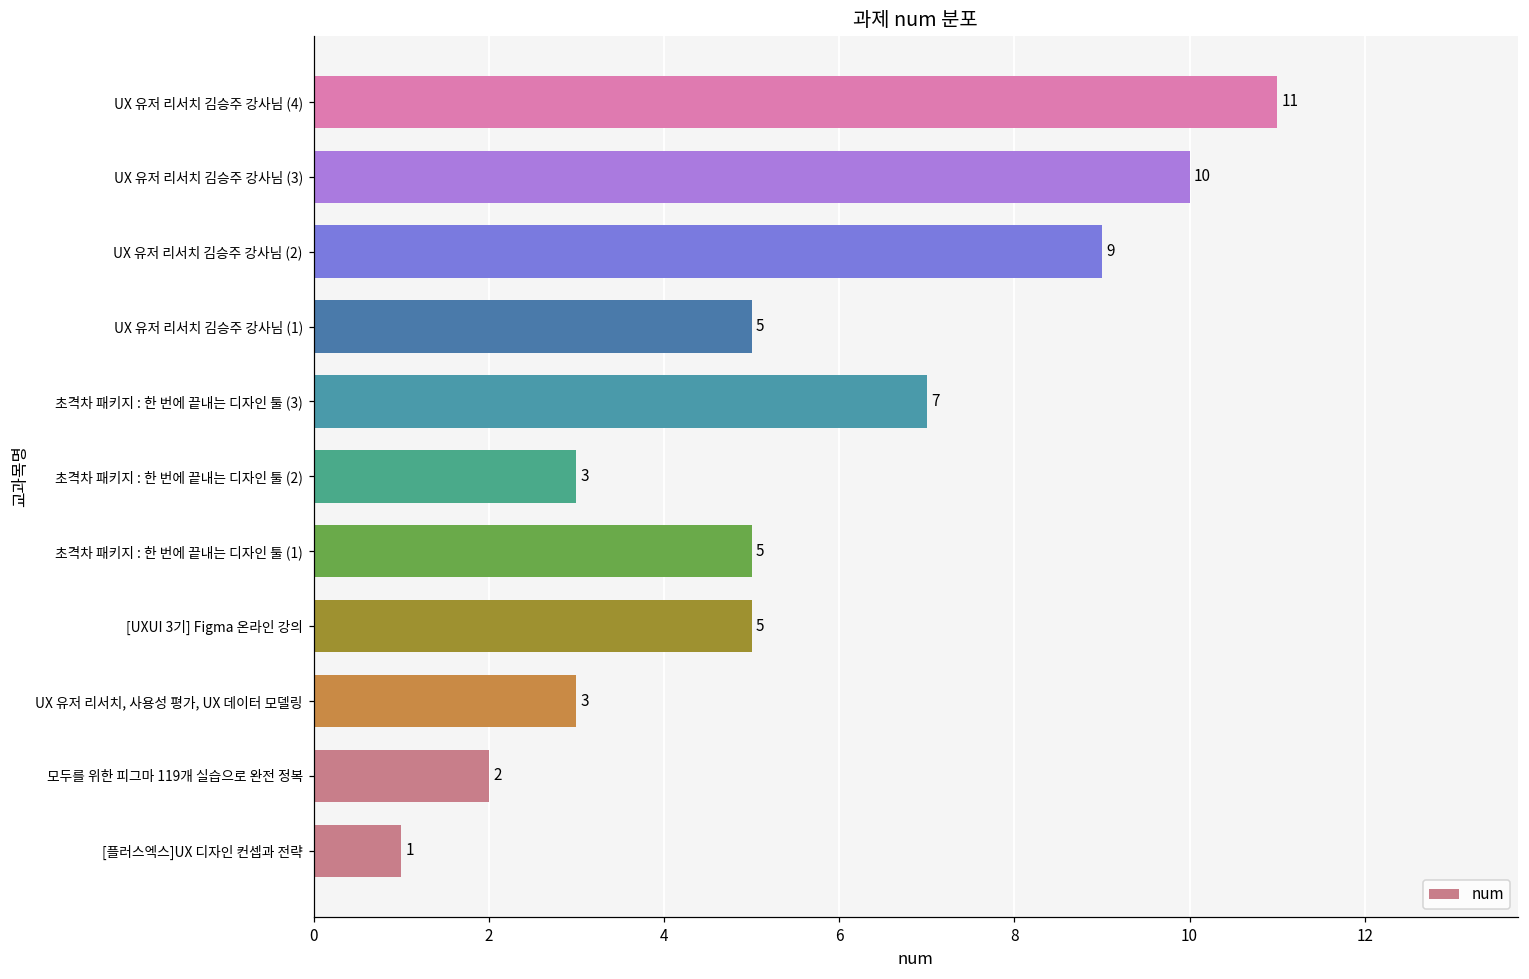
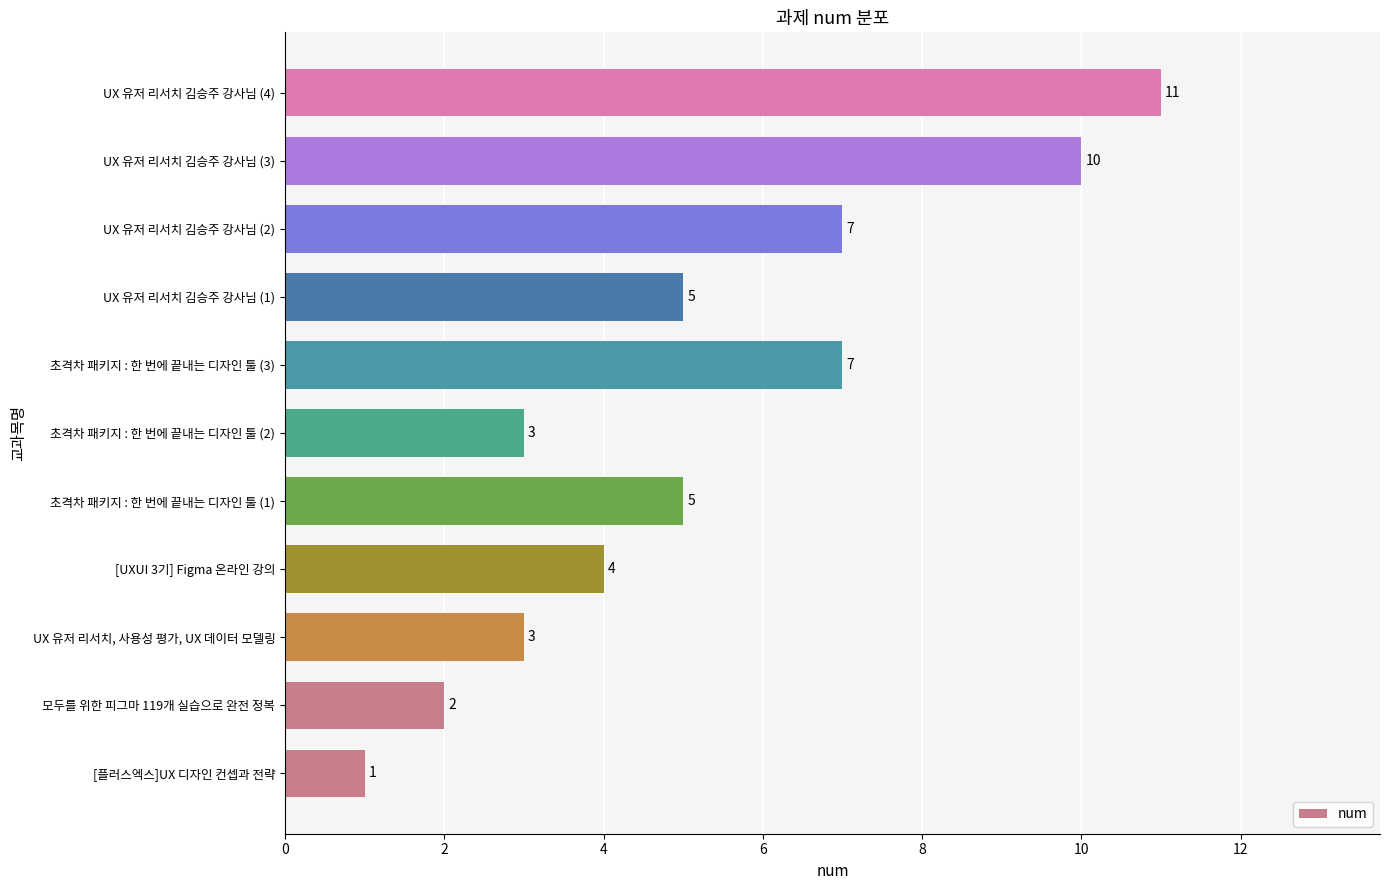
  {
    "UX 유저 리서치 김승주 강사님 (4)": 11,
    "UX 유저 리서치 김승주 강사님 (3)": 10,
-   "UX 유저 리서치 김승주 강사님 (2)": 9,
+   "UX 유저 리서치 김승주 강사님 (2)": 7,
    "UX 유저 리서치 김승주 강사님 (1)": 5,
    "초격차 패키지 : 한 번에 끝내는 디자인 툴 (3)": 7,
    "초격차 패키지 : 한 번에 끝내는 디자인 툴 (2)": 3,
    "초격차 패키지 : 한 번에 끝내는 디자인 툴 (1)": 5,
-   "[UXUI 3기] Figma 온라인 강의": 5,
+   "[UXUI 3기] Figma 온라인 강의": 4,
    "UX 유저 리서치, 사용성 평가, UX 데이터 모델링": 3,
    "모두를 위한 피그마 119개 실습으로 완전 정복": 2,
    "[플러스엑스]UX 디자인 컨셉과 전략": 1
  }
